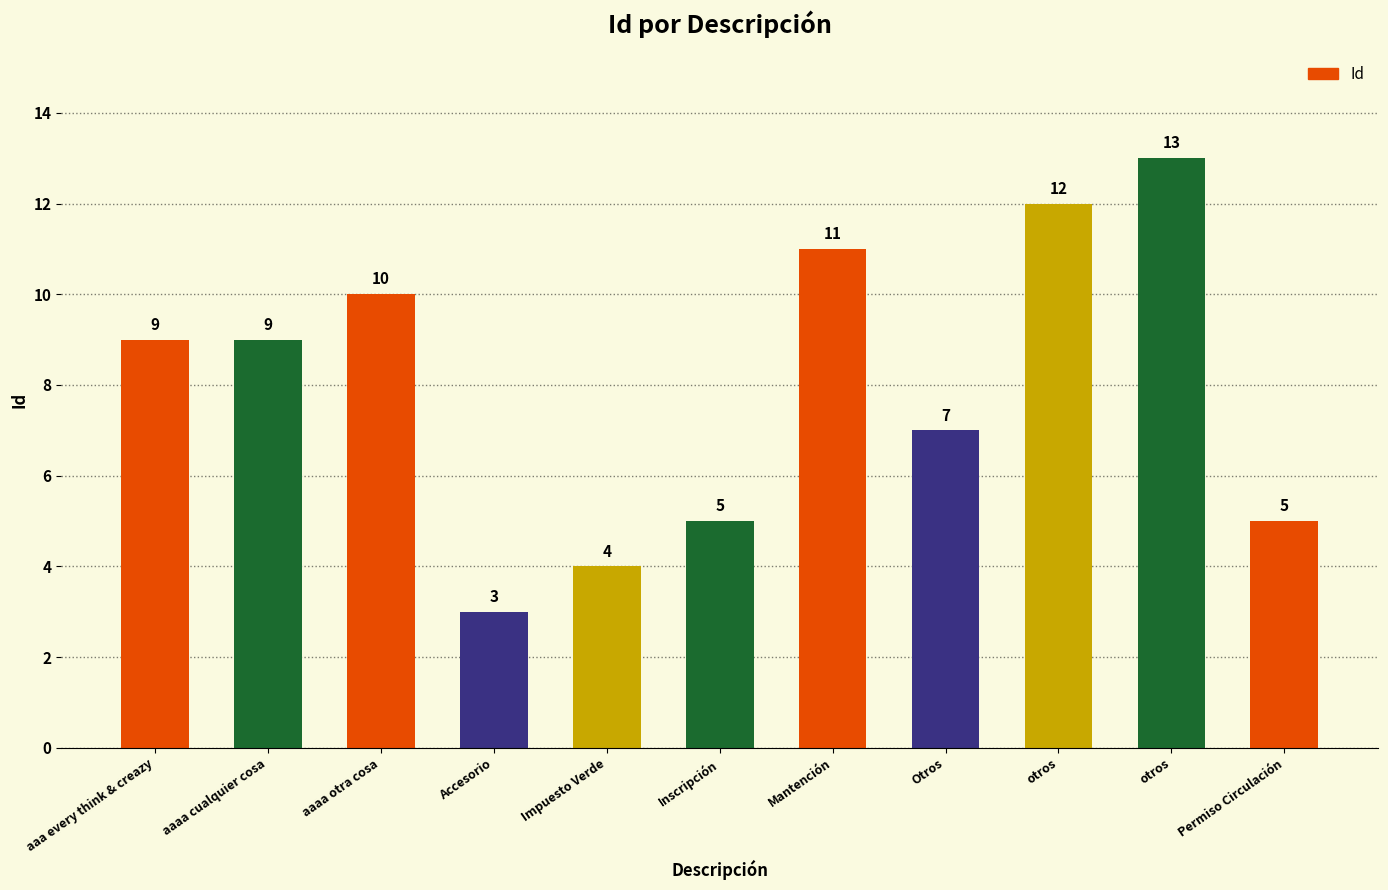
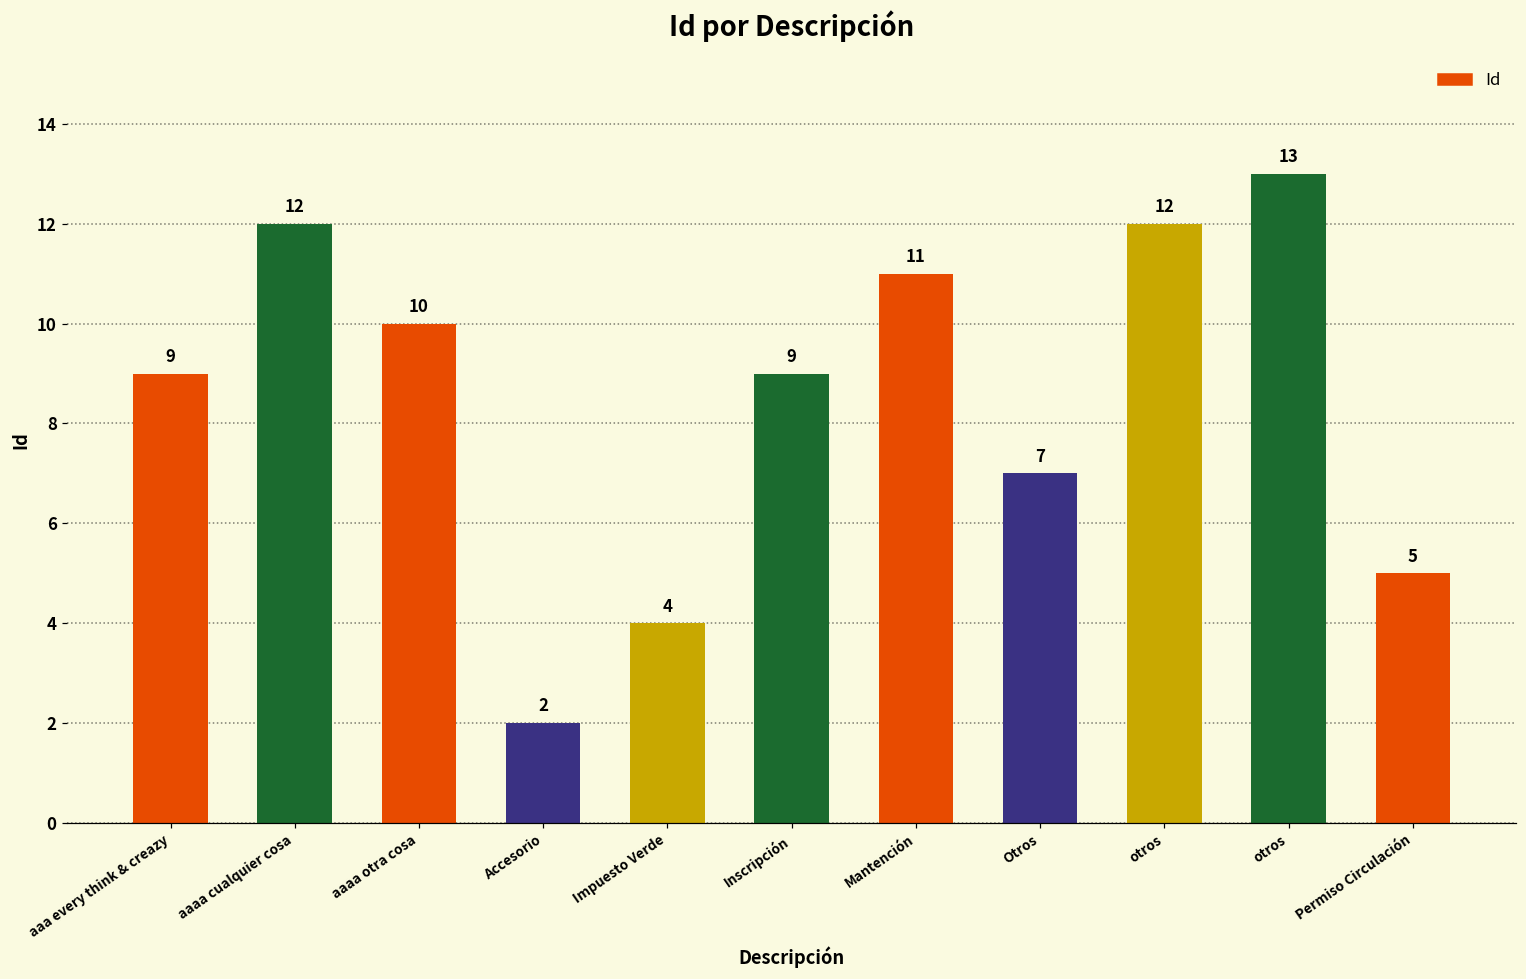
  {
    "aaa every think & creazy": 9,
-   "aaaa cualquier cosa": 9,
+   "aaaa cualquier cosa": 12,
    "aaaa otra cosa": 10,
-   "Accesorio": 3,
+   "Accesorio": 2,
    "Impuesto Verde": 4,
-   "Inscripción": 5,
+   "Inscripción": 9,
    "Mantención": 11,
    "Otros": 7,
    "Permiso Circulación": 5
  }
